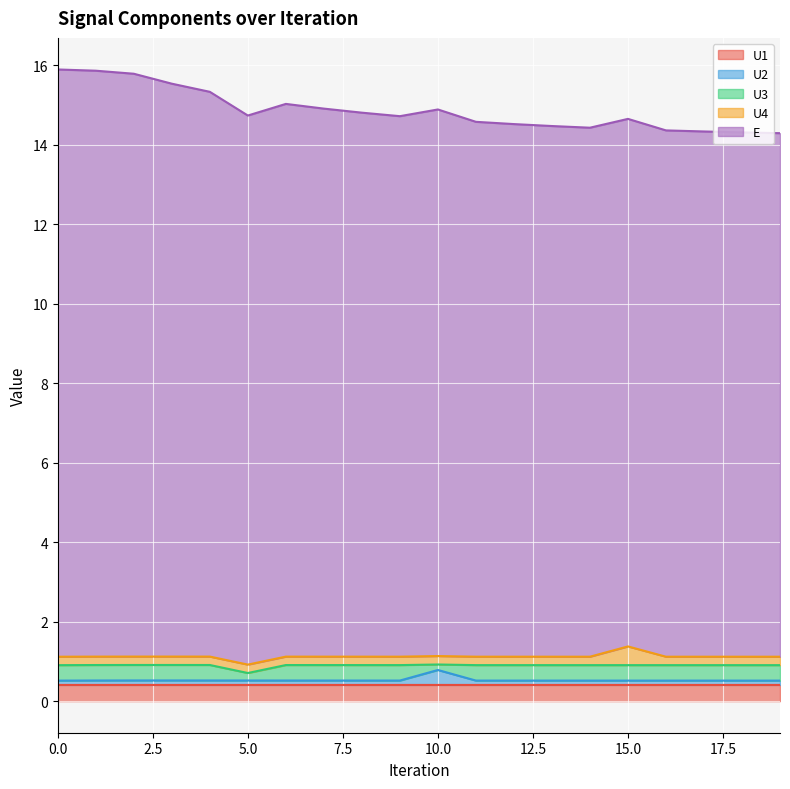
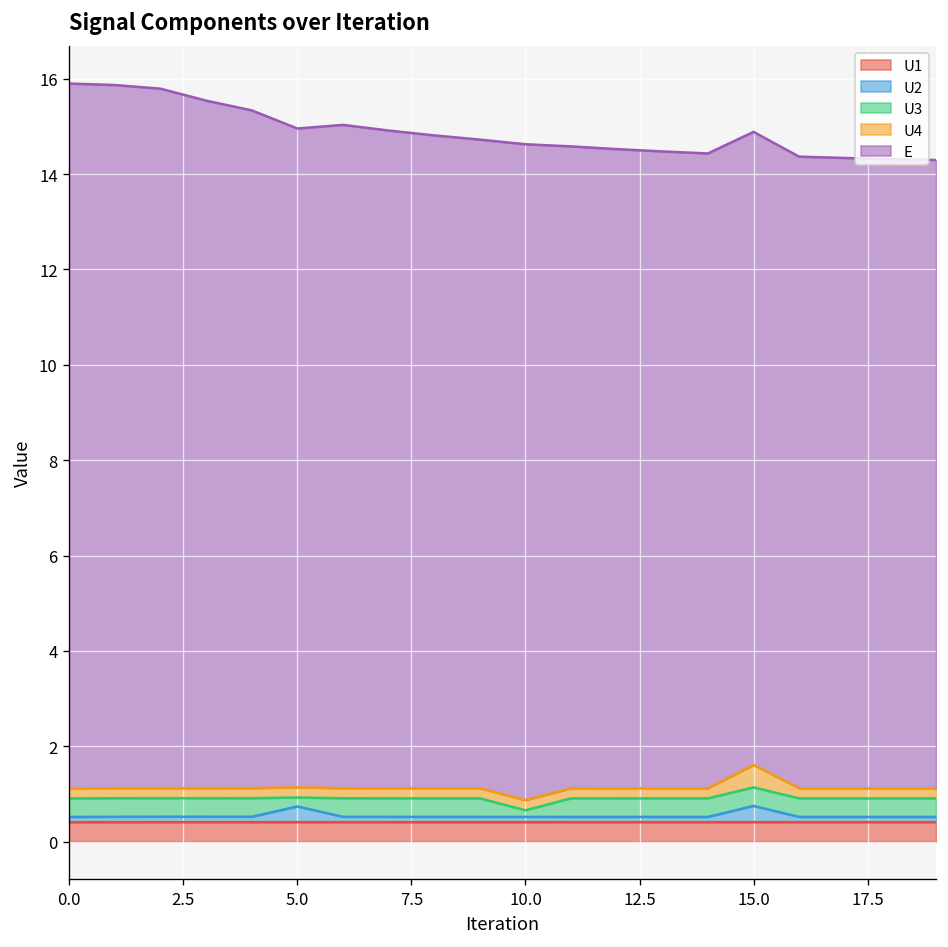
  {
    "U1": {
      "0.0": 0.4,
      "5.0": 0.4,
      "10.0": 0.4,
      "15.0": 0.4
    },
    "U2": {
      "0.0": 0.1,
-     "5.0": 0.1,
-     "10.0": 0.4,
-     "15.0": 0.1
+     "5.0": 0.3,
+     "10.0": 0.1,
+     "15.0": 0.3
    },
    "U3": {
      "0.0": 0.4,
      "5.0": 0.2,
      "10.0": 0.1,
      "15.0": 0.4
    },
    "U4": {
      "0.0": 0.2,
      "5.0": 0.2,
      "10.0": 0.2,
      "15.0": 0.5
    },
    "E": {
      "0.0": 14.8,
      "5.0": 13.8,
      "10.0": 13.8,
      "15.0": 13.3
    }
  }
